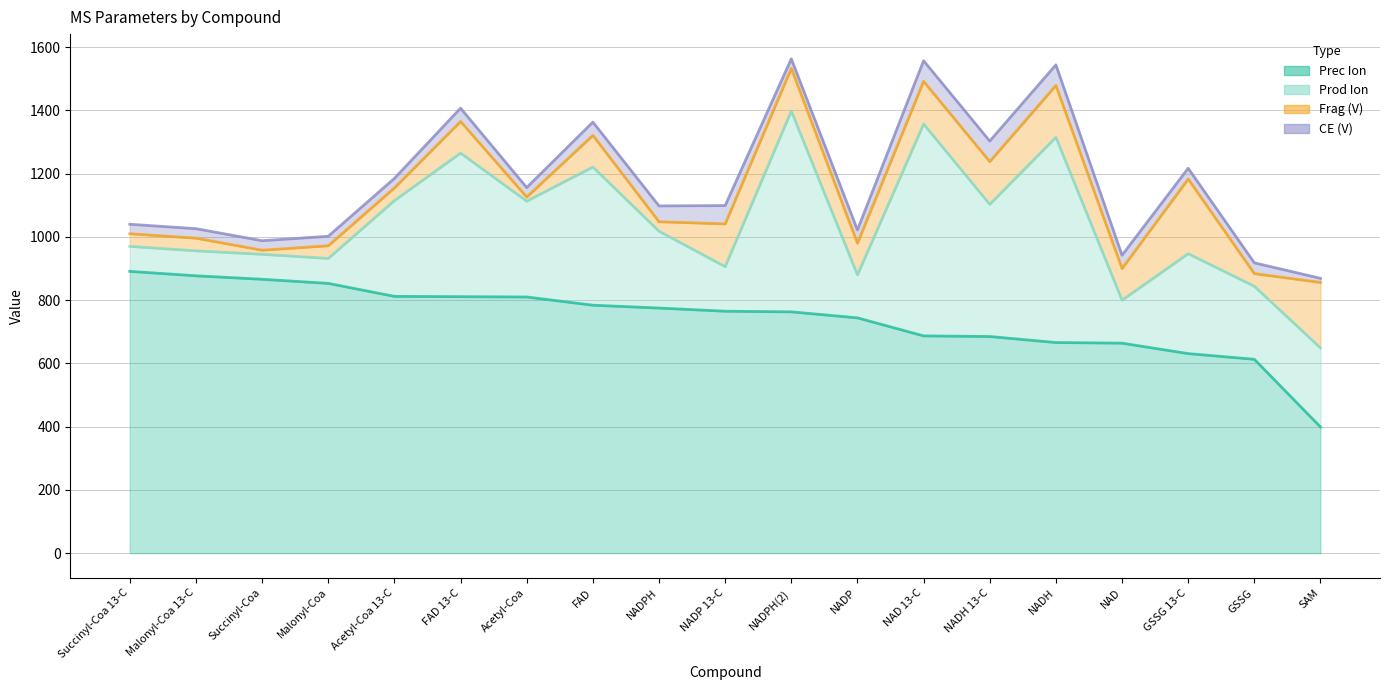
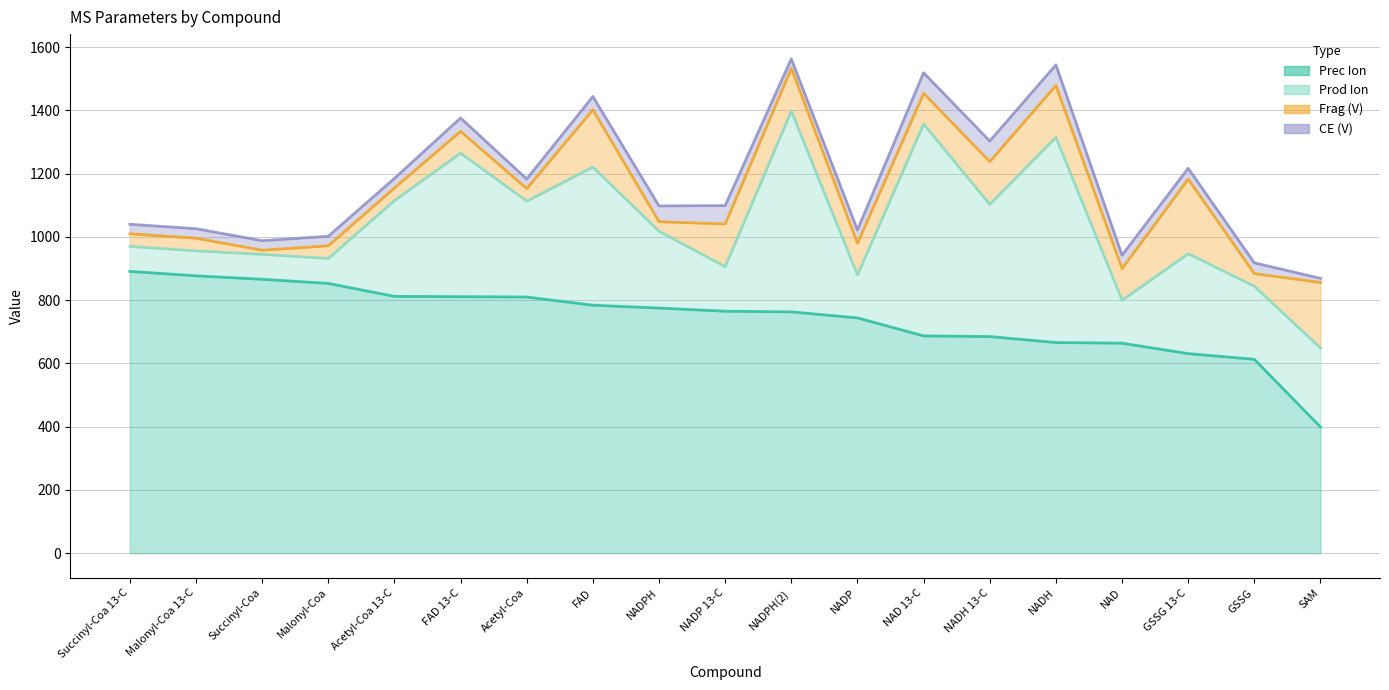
  {
    "Frag (V)": {
      "Succinyl-Coa 13-C": 40,
      "Malonyl-Coa 13-C": 40,
      "Succinyl-Coa": 10,
      "Malonyl-Coa": 40,
      "Acetyl-Coa 13-C": 40,
-     "FAD 13-C": 100,
-     "Acetyl-Coa": 10,
-     "FAD": 100,
+     "FAD 13-C": 70,
+     "Acetyl-Coa": 40,
+     "FAD": 180,
      "NADPH": 30,
      "NADP 13-C": 140,
      "NADPH(2)": 140,
      "NADP": 100,
-     "NAD 13-C": 140,
+     "NAD 13-C": 100,
      "NADH 13-C": 140,
      "NADH": 160,
      "NAD": 100,
      "GSSG 13-C": 240,
      "GSSG": 40,
      "SAM": 210
    }
  }
